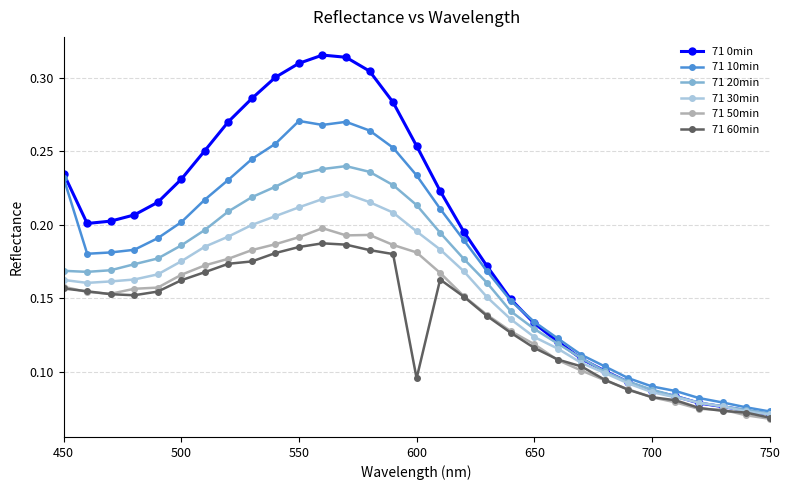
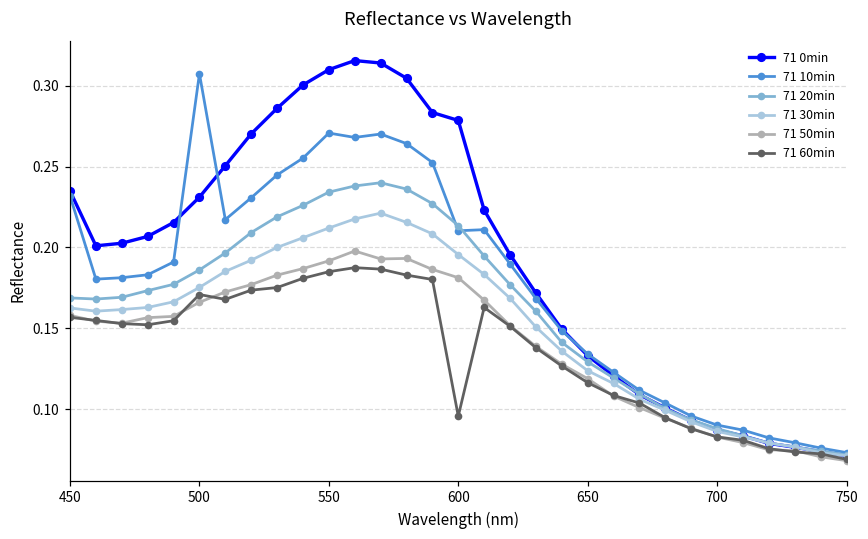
  {
    "71 0min": {
      "450": 0.235,
      "500": 0.231,
      "550": 0.310,
-     "600": 0.254
+     "600": 0.279
    },
    "71 10min": {
      "450": 0.232,
-     "500": 0.202,
+     "500": 0.307,
      "550": 0.271,
-     "600": 0.234,
+     "600": 0.210,
      "700": 0.090
    },
    "71 60min": {
-     "500": 0.162,
+     "500": 0.171,
      "550": 0.185,
      "600": 0.096,
      "650": 0.116
    }
  }
